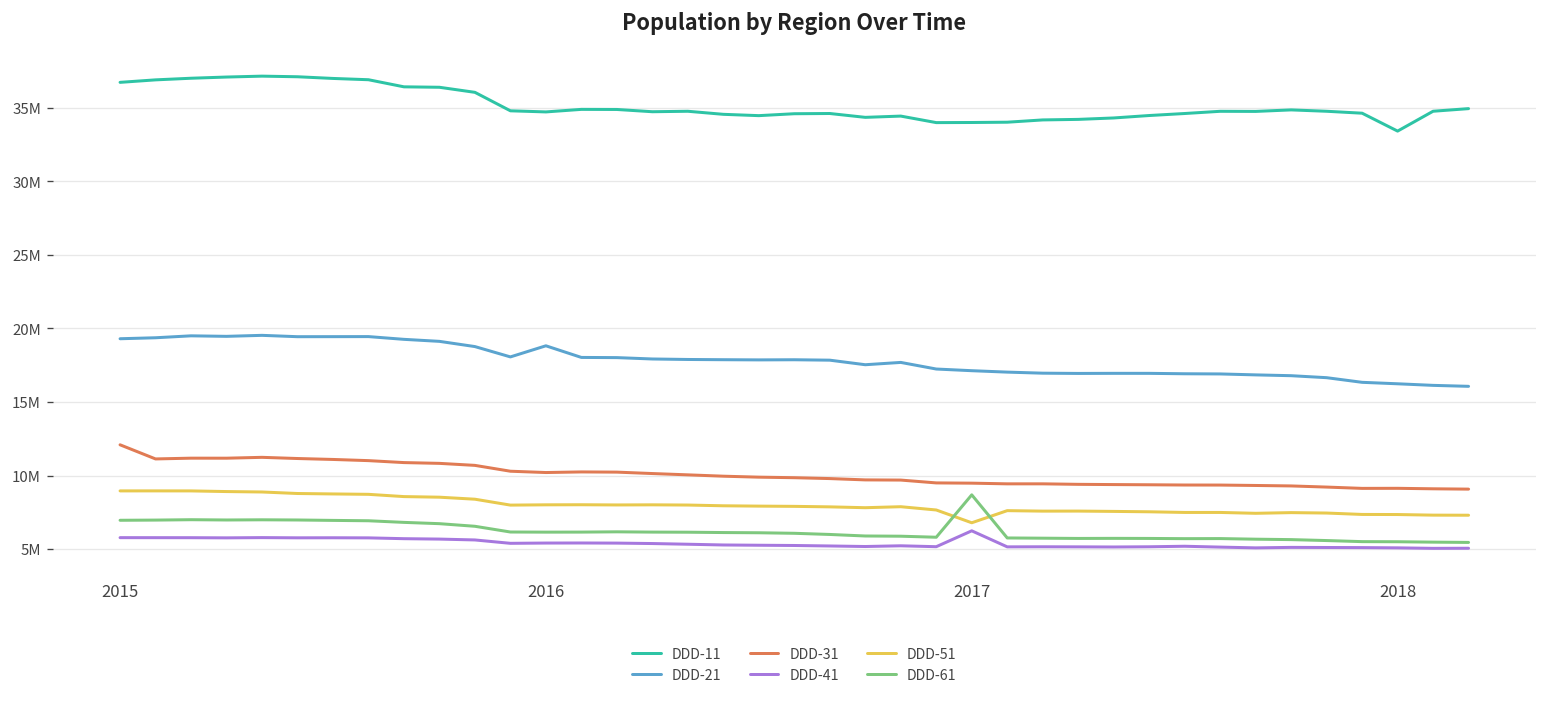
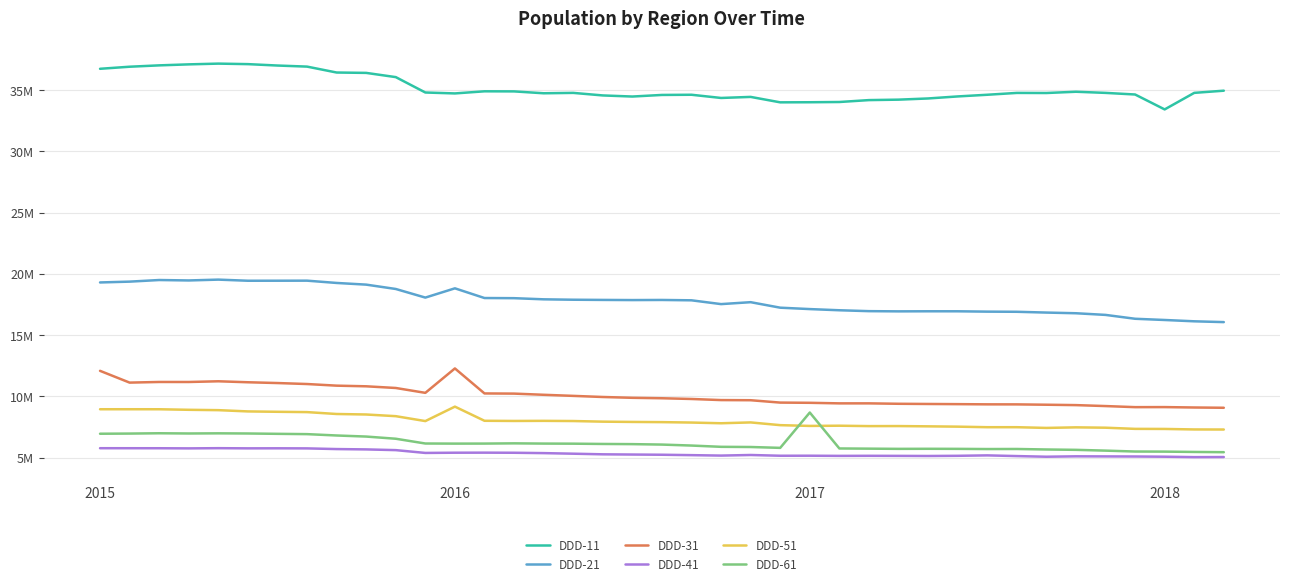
  {
    "DDD-11": {
      "2015": 36700000,
      "2016": 34700000,
      "2017": 34000000,
      "2018": 33400000
    },
    "DDD-21": {
      "2015": 19300000,
      "2016": 18800000,
      "2017": 17100000,
      "2018": 16200000
    },
    "DDD-31": {
      "2015": 12100000,
-     "2016": 10200000,
+     "2016": 12300000,
      "2017": 9500000,
      "2018": 9100000
    },
    "DDD-41": {
      "2015": 5800000,
      "2016": 5400000,
-     "2017": 6200000,
+     "2017": 5200000,
      "2018": 5100000
    },
    "DDD-51": {
      "2015": 9000000,
-     "2016": 8000000,
-     "2017": 6800000,
+     "2016": 9200000,
+     "2017": 7600000,
      "2018": 7300000
    },
    "DDD-61": {
      "2015": 7000000,
      "2016": 6200000,
      "2017": 8700000,
      "2018": 5500000
    }
  }
